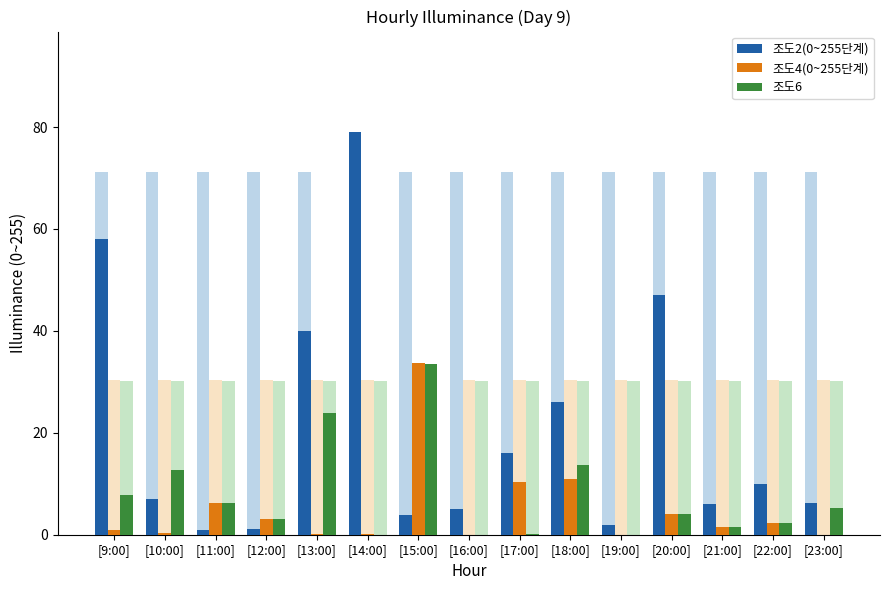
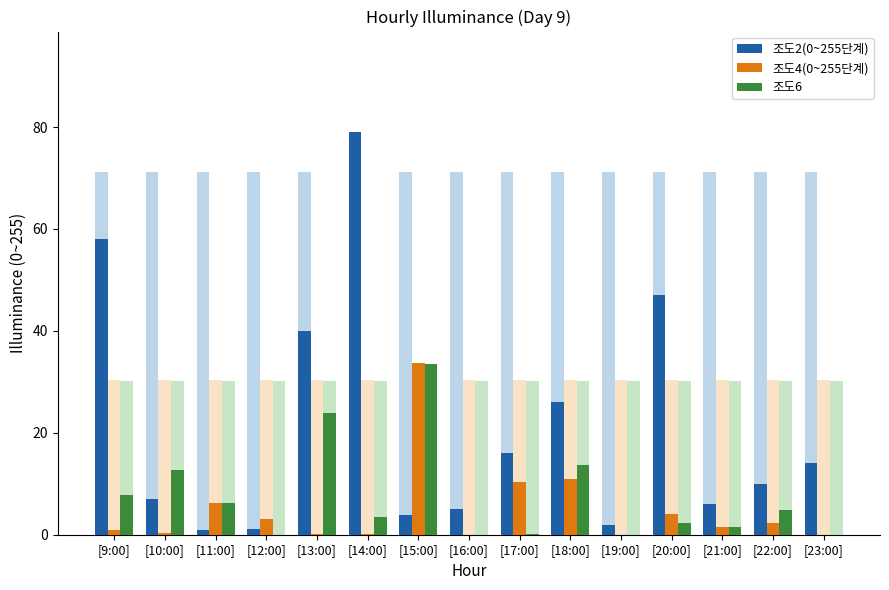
  {
    "조도2(0~255단계)": {
      "[14:00]": 79,
-     "[23:00]": 6
+     "[23:00]": 14
    },
    "조도4(0~255단계)": {
      "[15:00]": 34,
      "[16:00]": 0,
      "[19:00]": 0,
      "[23:00]": 0
    },
    "조도6": {
-     "[12:00]": 3,
-     "[14:00]": 0,
+     "[12:00]": 0,
+     "[14:00]": 4,
      "[15:00]": 34,
      "[16:00]": 0,
      "[19:00]": 0,
-     "[20:00]": 4,
-     "[22:00]": 2,
-     "[23:00]": 5
+     "[20:00]": 2,
+     "[22:00]": 5,
+     "[23:00]": 0
    }
  }
